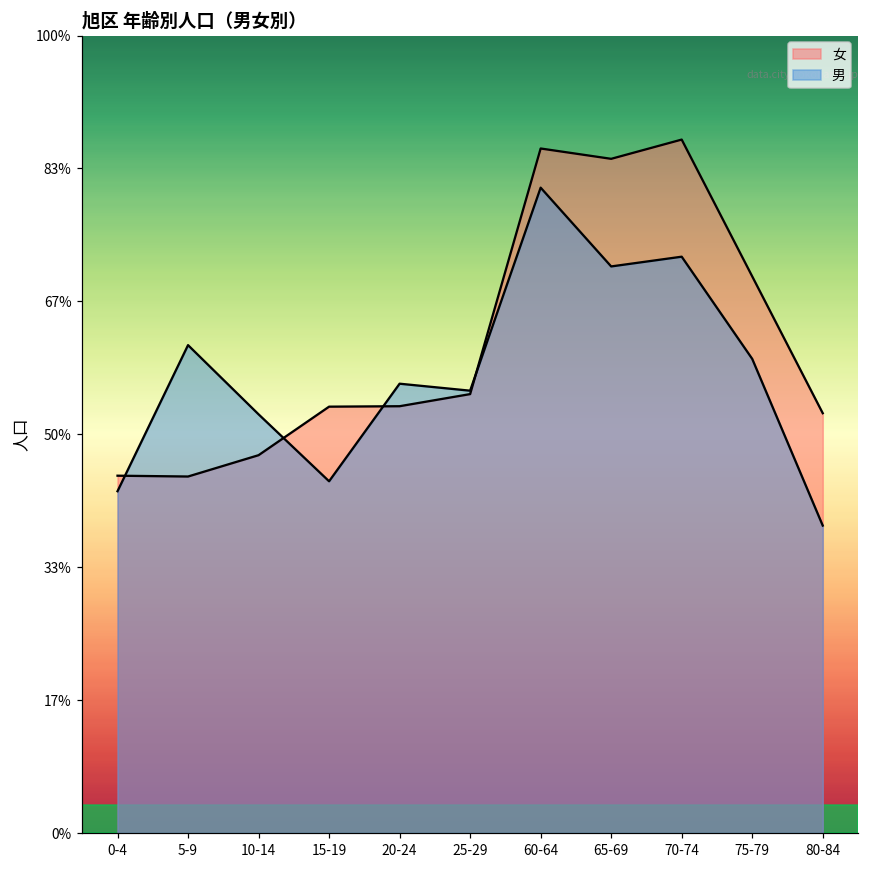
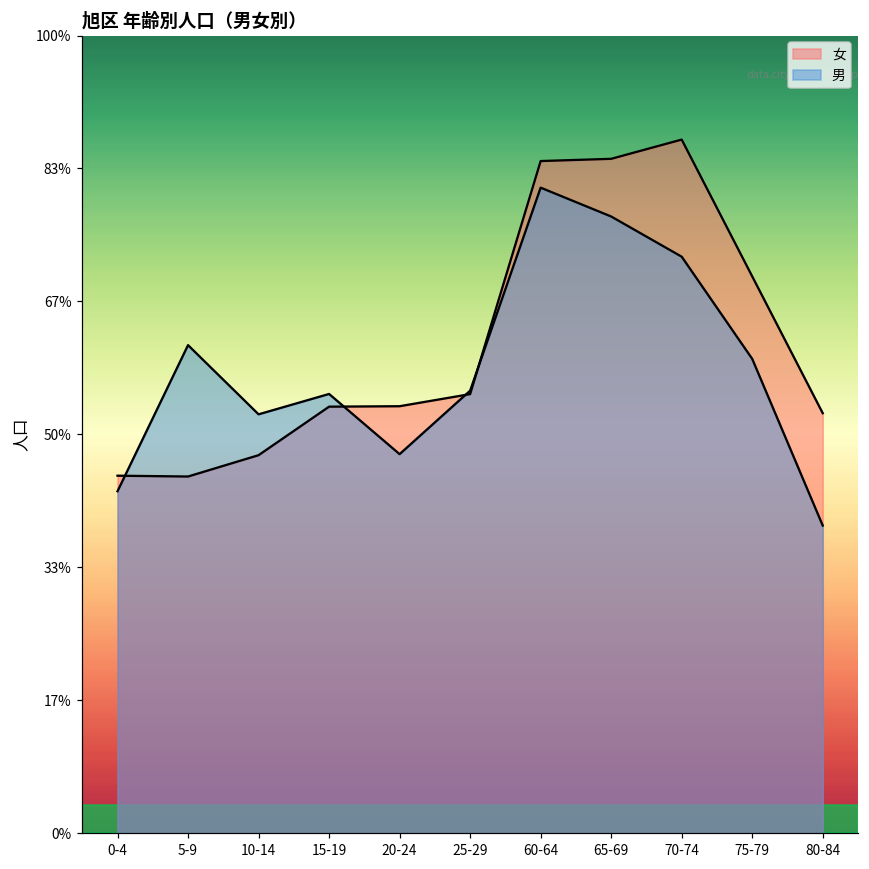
  {
    "女": {
      "0-4": "45%",
      "5-9": "45%",
      "10-14": "47%",
      "15-19": "53%",
      "20-24": "54%",
      "25-29": "55%",
-     "60-64": "86%",
+     "60-64": "84%",
      "65-69": "85%",
      "70-74": "87%",
      "75-79": "70%",
      "80-84": "53%"
    },
    "男": {
      "0-4": "43%",
      "5-9": "61%",
      "10-14": "53%",
-     "15-19": "44%",
-     "20-24": "56%",
+     "15-19": "55%",
+     "20-24": "48%",
      "25-29": "55%",
      "60-64": "81%",
-     "65-69": "71%",
+     "65-69": "77%",
      "70-74": "72%",
      "75-79": "59%",
      "80-84": "39%"
    }
  }
